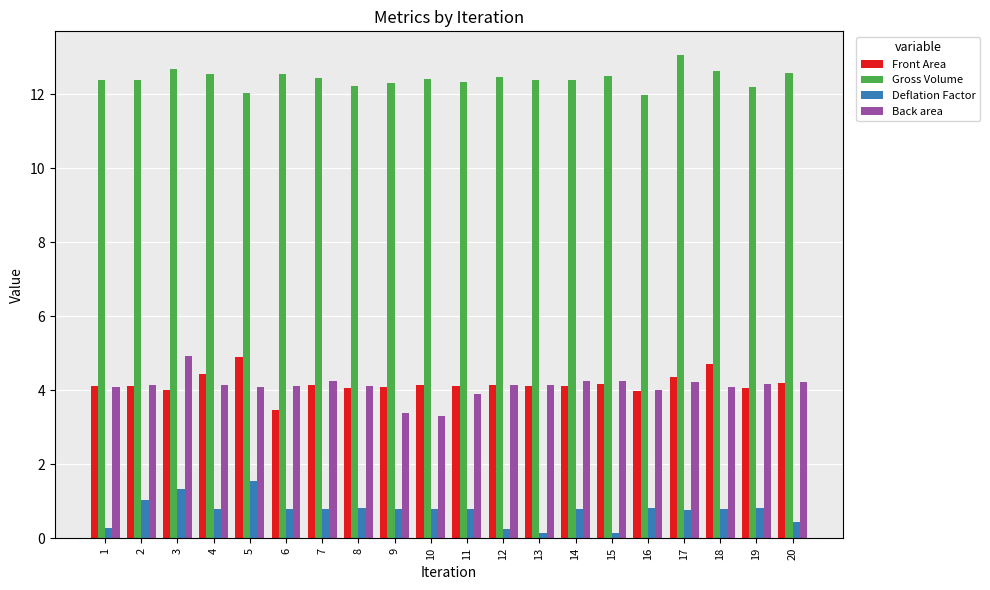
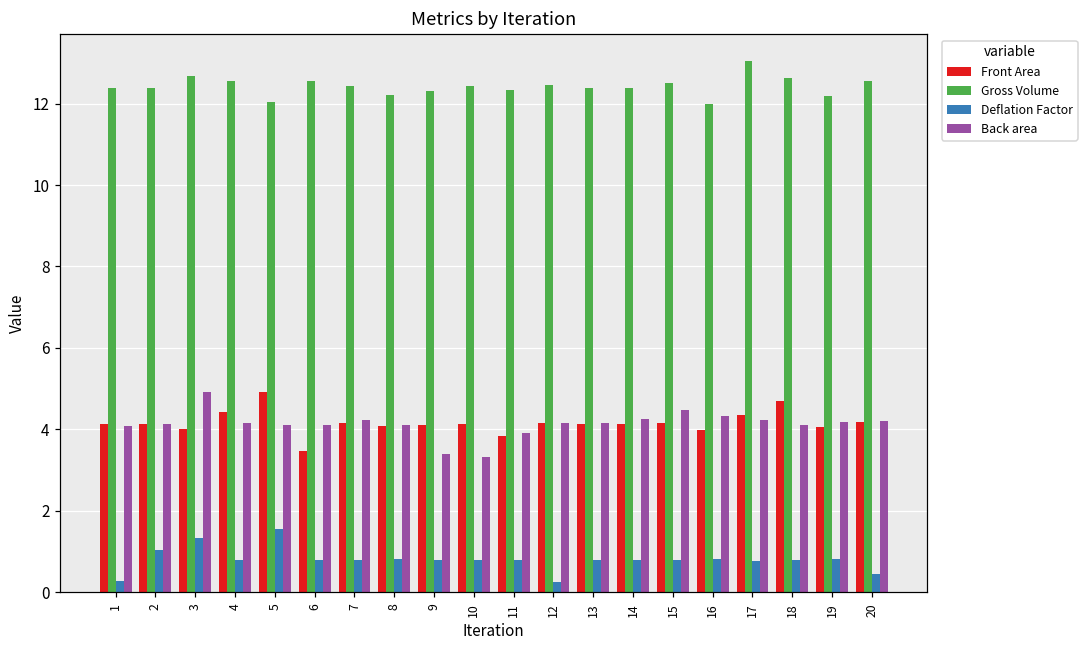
  {
    "Front Area": {
      "1": 4.1,
      "2": 4.1,
      "3": 4.0,
      "4": 4.4,
      "5": 4.9,
      "6": 3.5,
      "7": 4.1,
      "8": 4.1,
      "9": 4.1,
      "10": 4.1,
-     "11": 4.1,
+     "11": 3.8,
      "12": 4.2,
      "13": 4.1,
      "14": 4.1,
      "15": 4.2,
      "16": 4.0,
      "17": 4.3,
      "18": 4.7,
      "19": 4.1,
      "20": 4.2
    },
    "Gross Volume": {
      "1": 12.4,
      "2": 12.4,
      "3": 12.7,
      "4": 12.6,
      "5": 12.0,
      "6": 12.5,
      "7": 12.4,
      "8": 12.2,
      "9": 12.3,
      "10": 12.4,
      "11": 12.3,
      "12": 12.5,
      "13": 12.4,
      "14": 12.4,
      "15": 12.5,
      "16": 12.0,
      "17": 13.0,
      "18": 12.6,
      "19": 12.2,
      "20": 12.6
    },
    "Deflation Factor": {
      "1": 0.3,
      "2": 1.0,
      "3": 1.3,
      "4": 0.8,
      "5": 1.5,
      "6": 0.8,
      "7": 0.8,
      "8": 0.8,
      "9": 0.8,
      "10": 0.8,
      "11": 0.8,
      "12": 0.3,
-     "13": 0.1,
+     "13": 0.8,
      "14": 0.8,
-     "15": 0.1,
+     "15": 0.8,
      "16": 0.8,
      "17": 0.8,
      "18": 0.8,
      "19": 0.8,
      "20": 0.4
    },
    "Back area": {
      "1": 4.1,
      "2": 4.1,
      "3": 4.9,
      "4": 4.1,
      "5": 4.1,
      "6": 4.1,
      "7": 4.2,
      "8": 4.1,
      "9": 3.4,
      "10": 3.3,
      "11": 3.9,
      "12": 4.1,
      "13": 4.2,
      "14": 4.3,
-     "15": 4.3,
-     "16": 4.0,
+     "15": 4.5,
+     "16": 4.3,
      "17": 4.2,
      "18": 4.1,
      "19": 4.2,
      "20": 4.2
    }
  }
